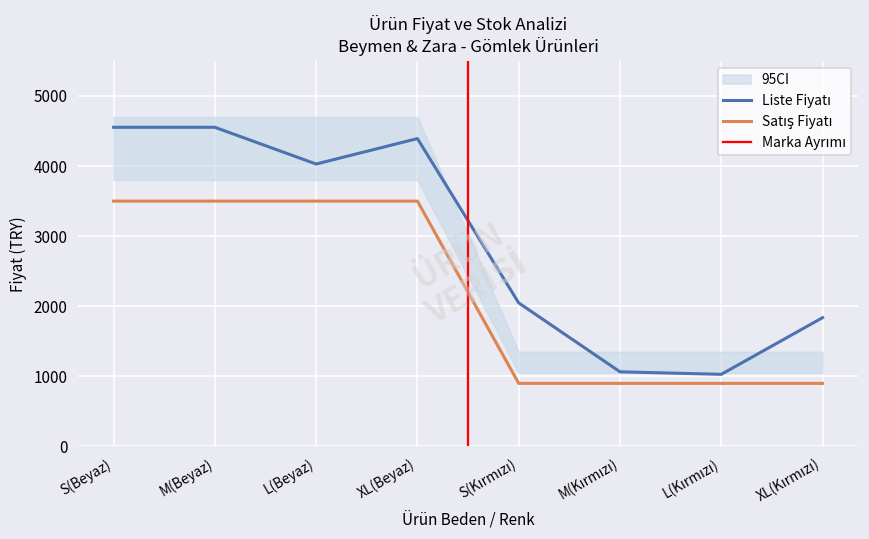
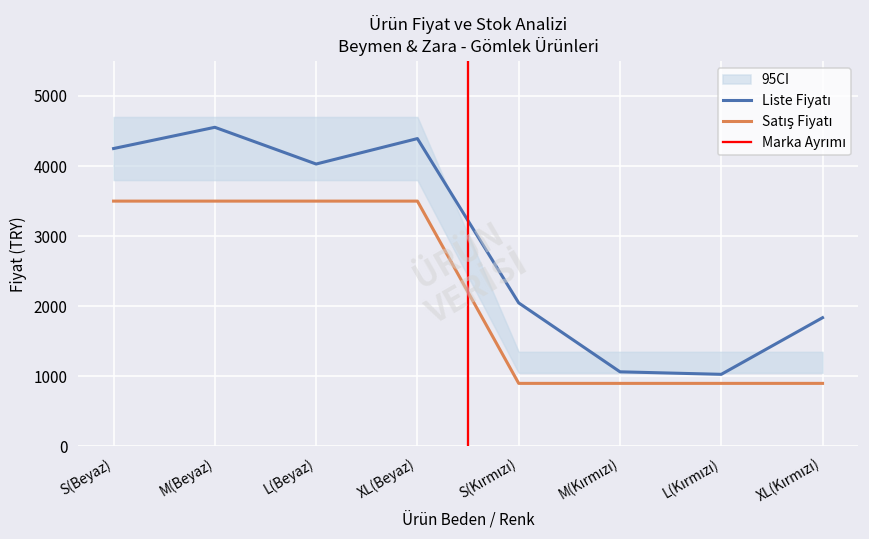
  {
    "Liste Fiyatı": {
-     "S(Beyaz)": 4600,
+     "S(Beyaz)": 4300,
      "M(Beyaz)": 4600,
      "L(Beyaz)": 4000,
      "XL(Beyaz)": 4400,
      "S(Kırmızı)": 2000,
      "M(Kırmızı)": 1100,
      "L(Kırmızı)": 1000,
      "XL(Kırmızı)": 1800
    },
    "Satış Fiyatı": {
      "S(Beyaz)": 3500,
      "M(Beyaz)": 3500,
      "L(Beyaz)": 3500,
      "XL(Beyaz)": 3500,
      "S(Kırmızı)": 900,
      "M(Kırmızı)": 900,
      "L(Kırmızı)": 900,
      "XL(Kırmızı)": 900
    }
  }
